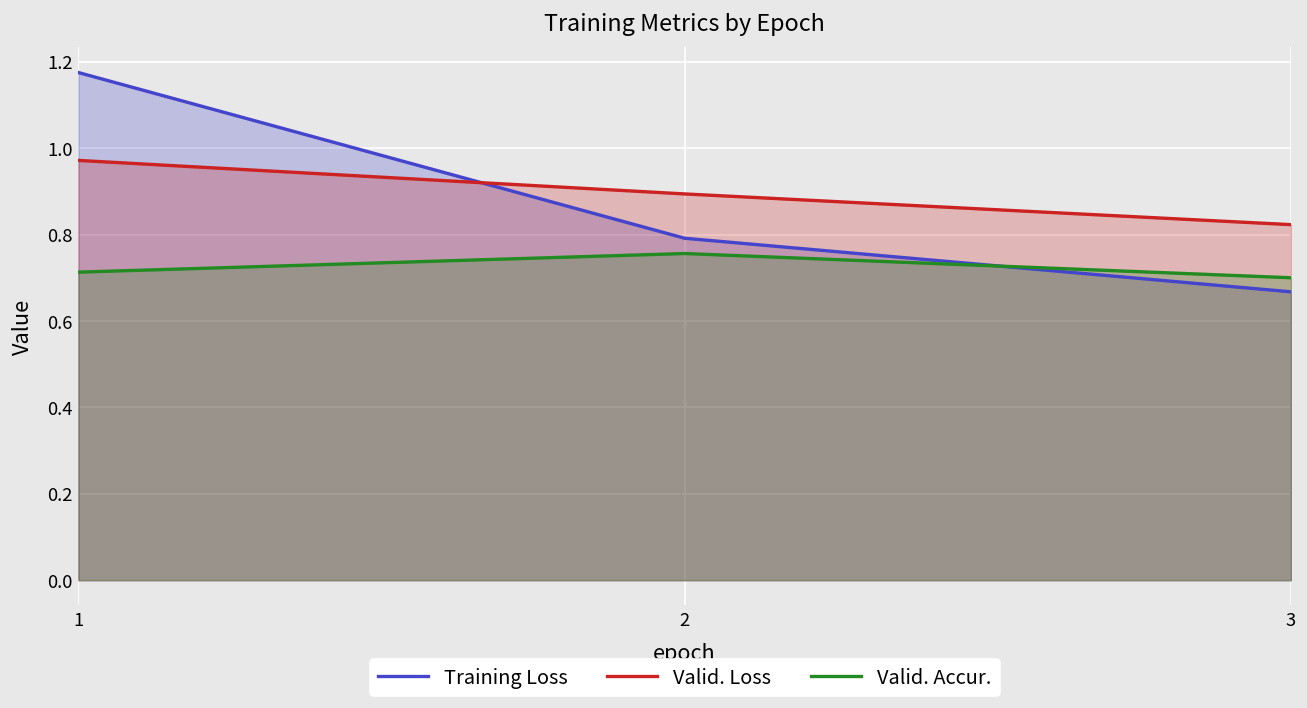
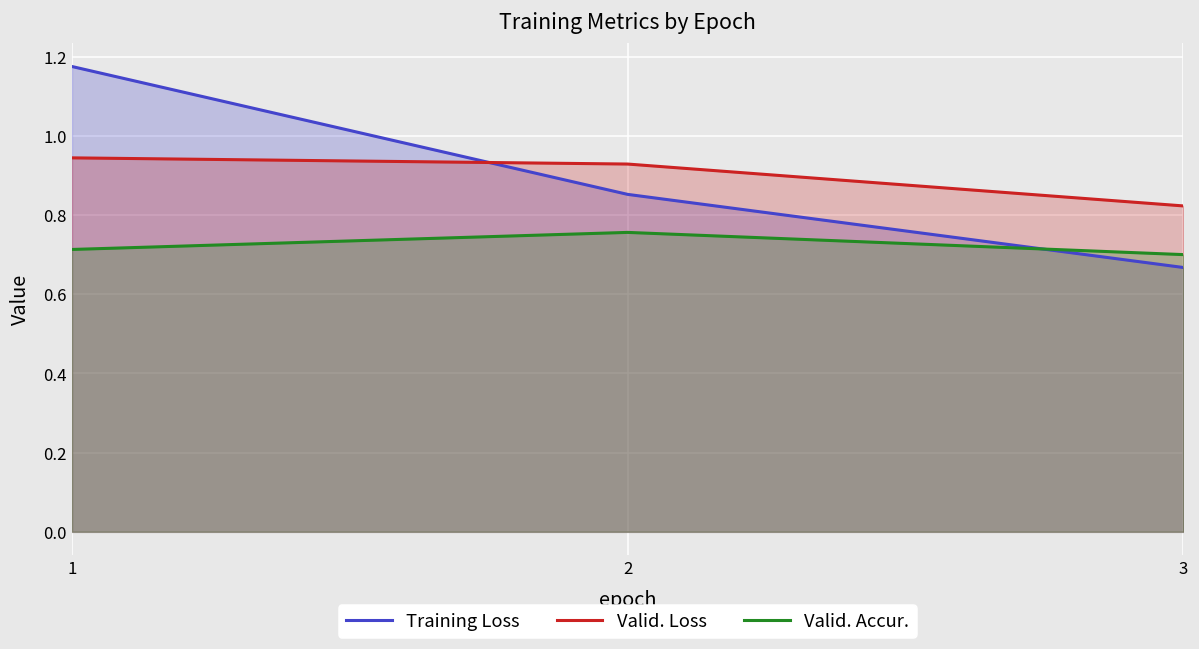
  {
    "Training Loss": {
      "1": 1.18,
-     "2": 0.79,
+     "2": 0.85,
      "3": 0.67
    },
    "Valid. Loss": {
-     "1": 0.97,
-     "2": 0.89,
+     "1": 0.94,
+     "2": 0.93,
      "3": 0.82
    },
    "Valid. Accur.": {
      "1": 0.71,
      "2": 0.76,
      "3": 0.70
    }
  }
